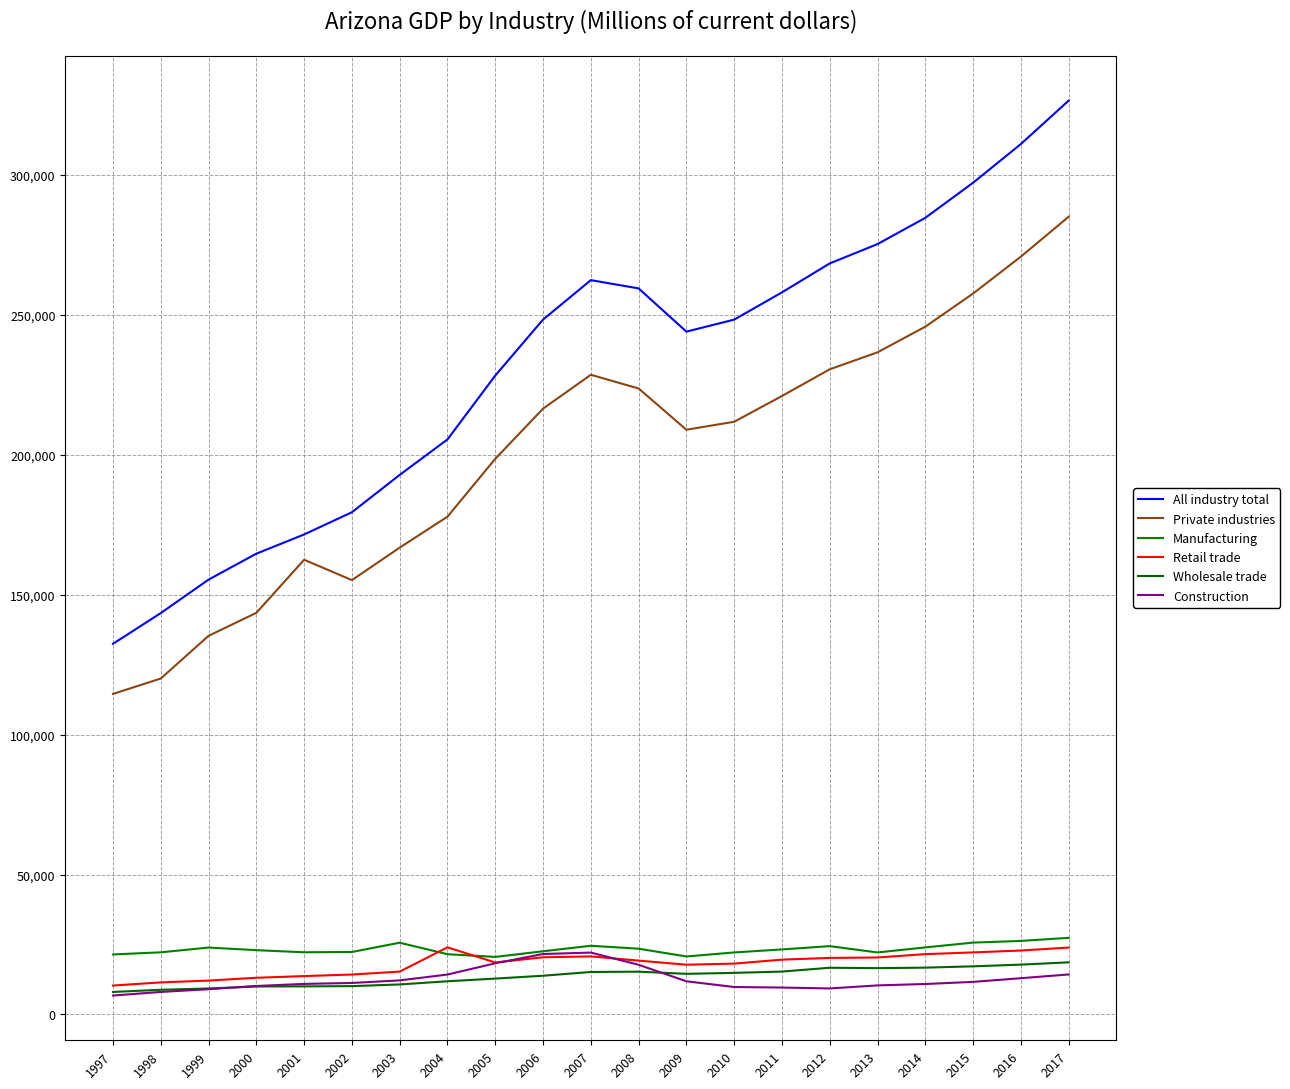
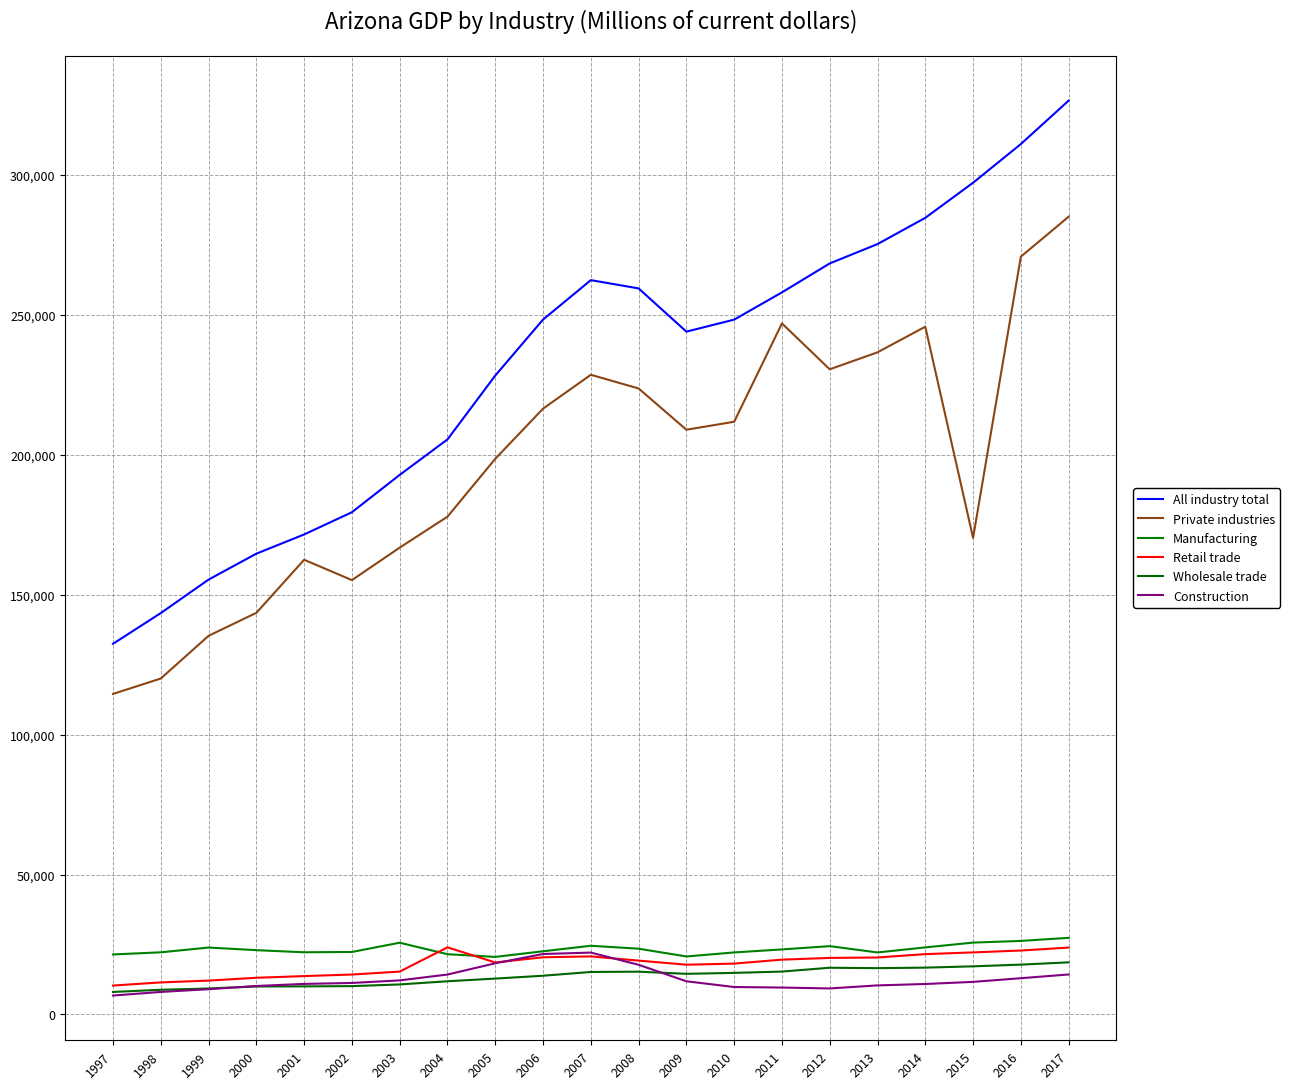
  {
    "All industry total": {
      "1997": "132,000",
      "1998": "143,000",
      "1999": "155,000",
      "2000": "165,000",
      "2001": "171,000",
      "2002": "179,000",
      "2003": "193,000",
      "2004": "205,000",
      "2005": "228,000",
      "2006": "248,000",
      "2007": "262,000",
      "2008": "259,000",
      "2009": "244,000",
      "2010": "248,000",
      "2011": "258,000",
      "2012": "268,000",
      "2013": "275,000",
      "2014": "285,000",
      "2015": "297,000",
      "2016": "311,000",
      "2017": "326,000"
    },
    "Private industries": {
      "1997": "115,000",
      "1998": "120,000",
      "1999": "135,000",
      "2000": "143,000",
      "2001": "162,000",
      "2002": "155,000",
      "2003": "167,000",
      "2004": "178,000",
      "2005": "198,000",
      "2006": "216,000",
      "2007": "229,000",
      "2008": "224,000",
      "2009": "209,000",
      "2010": "212,000",
-     "2011": "221,000",
+     "2011": "247,000",
      "2012": "230,000",
      "2013": "237,000",
      "2014": "246,000",
-     "2015": "258,000",
+     "2015": "170,000",
      "2016": "271,000",
      "2017": "285,000"
    },
    "Retail trade": {
      "1997": "10,000",
      "1998": "11,000",
      "1999": "12,000",
      "2000": "13,000",
      "2001": "14,000",
      "2002": "14,000",
      "2003": "15,000",
      "2004": "24,000",
      "2006": "20,000",
      "2007": "21,000",
      "2008": "19,000",
      "2009": "18,000",
      "2010": "18,000",
      "2011": "20,000",
      "2012": "20,000",
      "2013": "20,000",
      "2014": "22,000",
      "2015": "22,000",
      "2016": "23,000",
      "2017": "24,000"
    },
    "Construction": {
      "1997": "7,000",
      "2002": "11,000",
      "2003": "12,000",
      "2004": "14,000",
      "2006": "22,000",
      "2007": "22,000",
      "2008": "18,000",
      "2009": "12,000",
      "2010": "10,000",
      "2011": "10,000",
      "2012": "9,000",
      "2013": "10,000",
      "2014": "11,000",
      "2015": "12,000",
      "2016": "13,000",
      "2017": "14,000"
    }
  }
